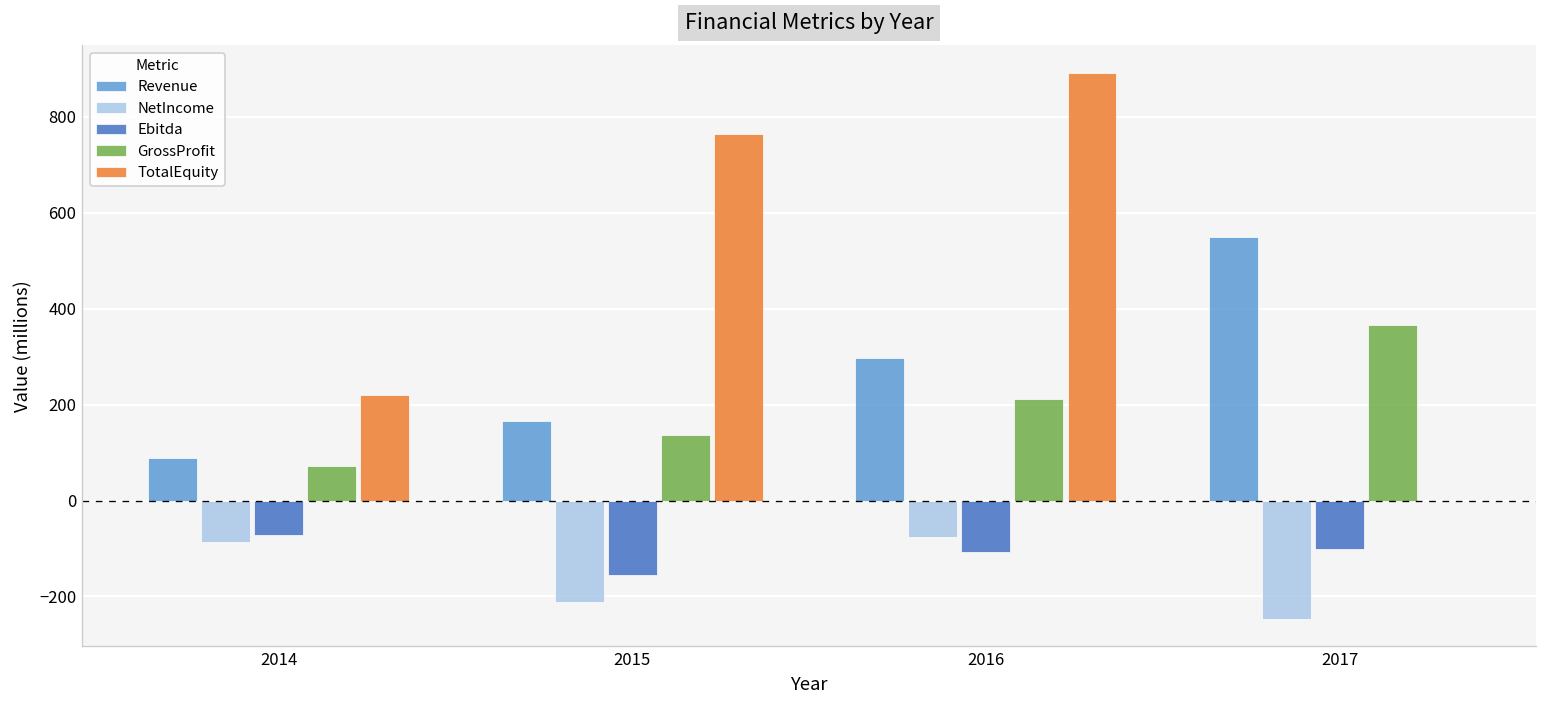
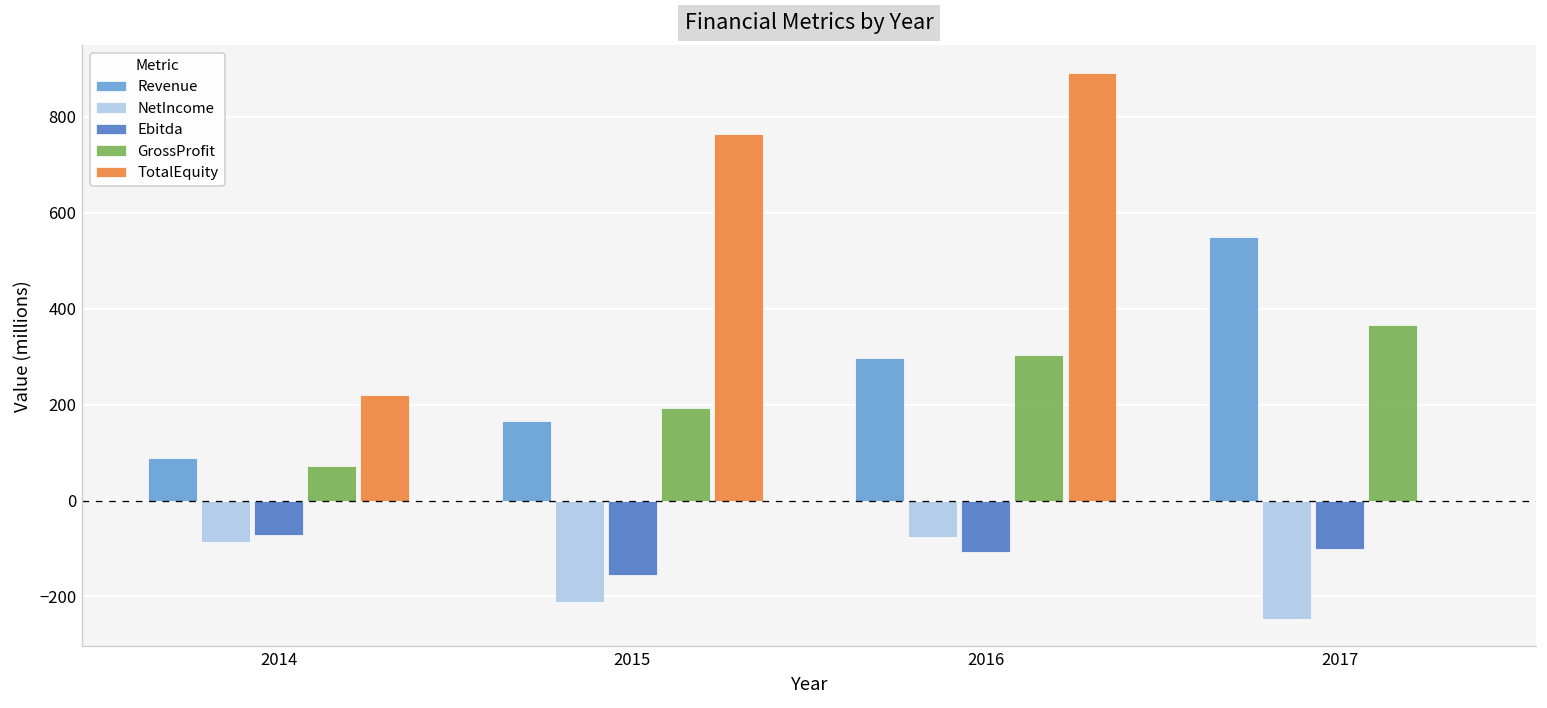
  {
    "NetIncome": {
      "2014": -90,
      "2015": -210,
      "2016": -80,
      "2017": -250
    },
    "GrossProfit": {
      "2014": 70,
-     "2015": 140,
-     "2016": 210,
+     "2015": 190,
+     "2016": 300,
      "2017": 370
    },
    "TotalEquity": {
      "2014": 220,
      "2015": 770,
      "2016": 890,
      "2017": 0
    }
  }
